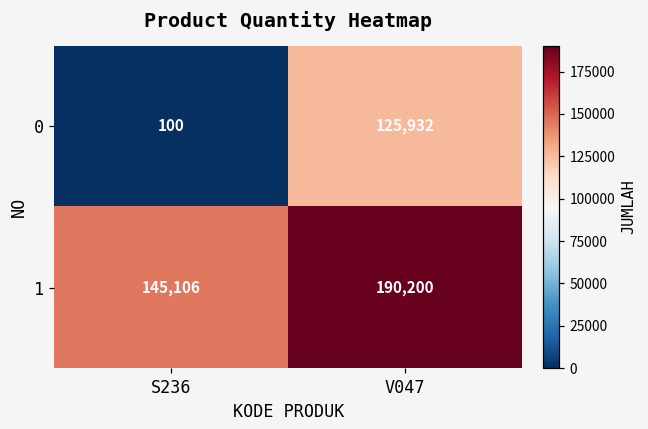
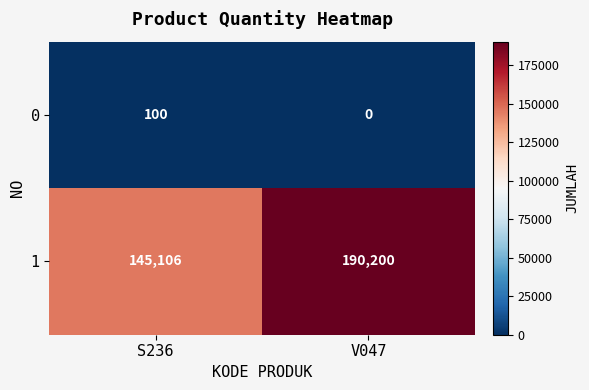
  {
    "0": {
      "S236": "100",
-     "V047": "125,932"
+     "V047": "0"
    },
    "1": {
      "S236": "145,106",
      "V047": "190,200"
    }
  }
